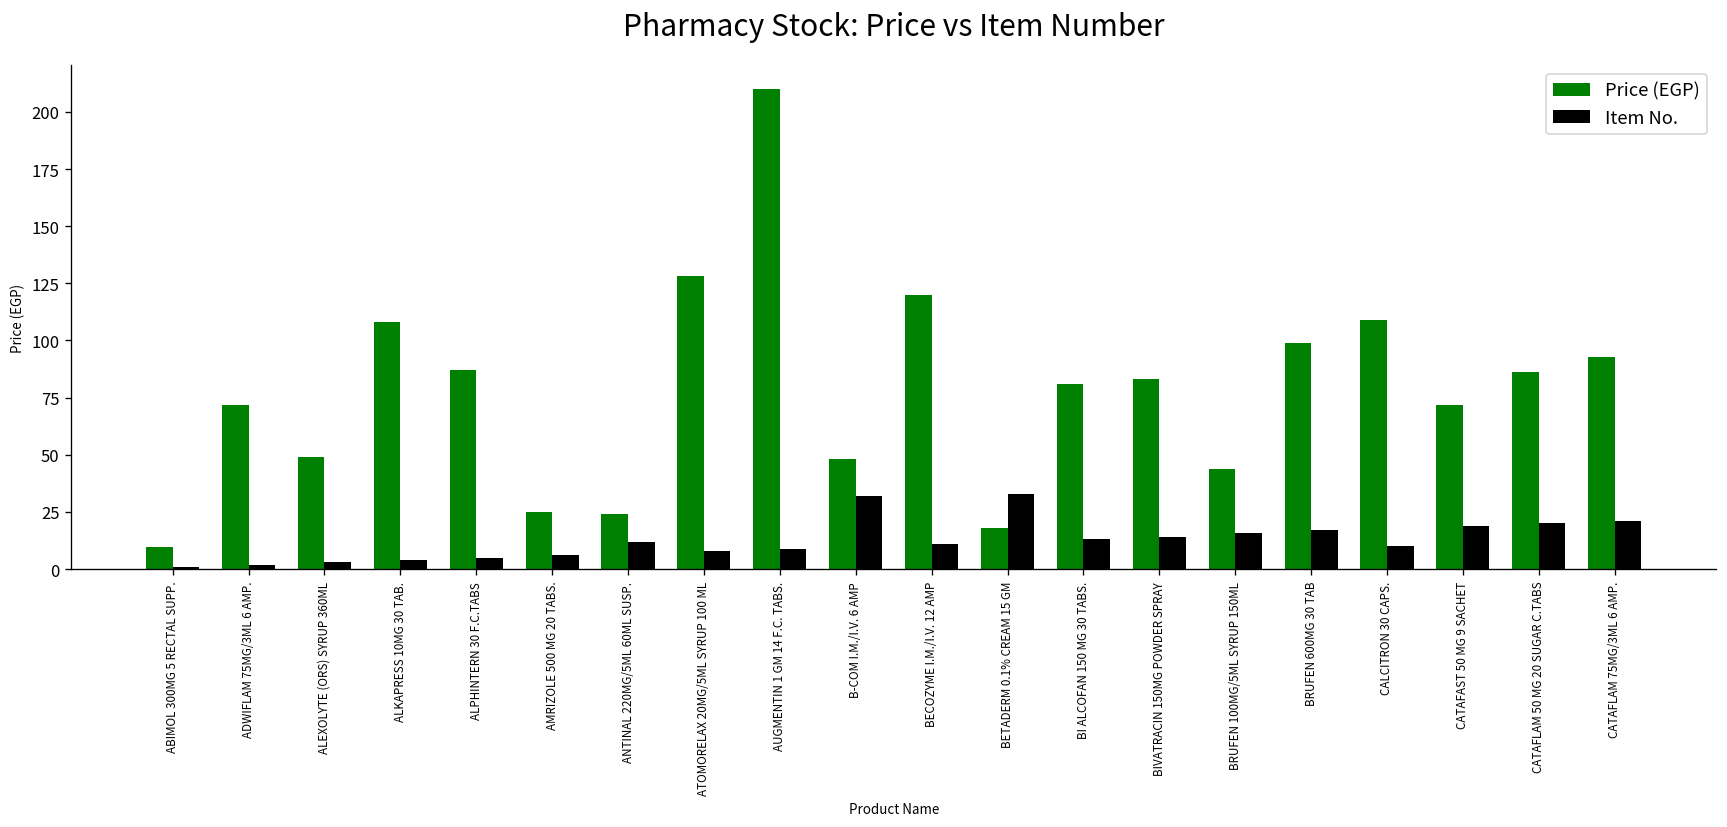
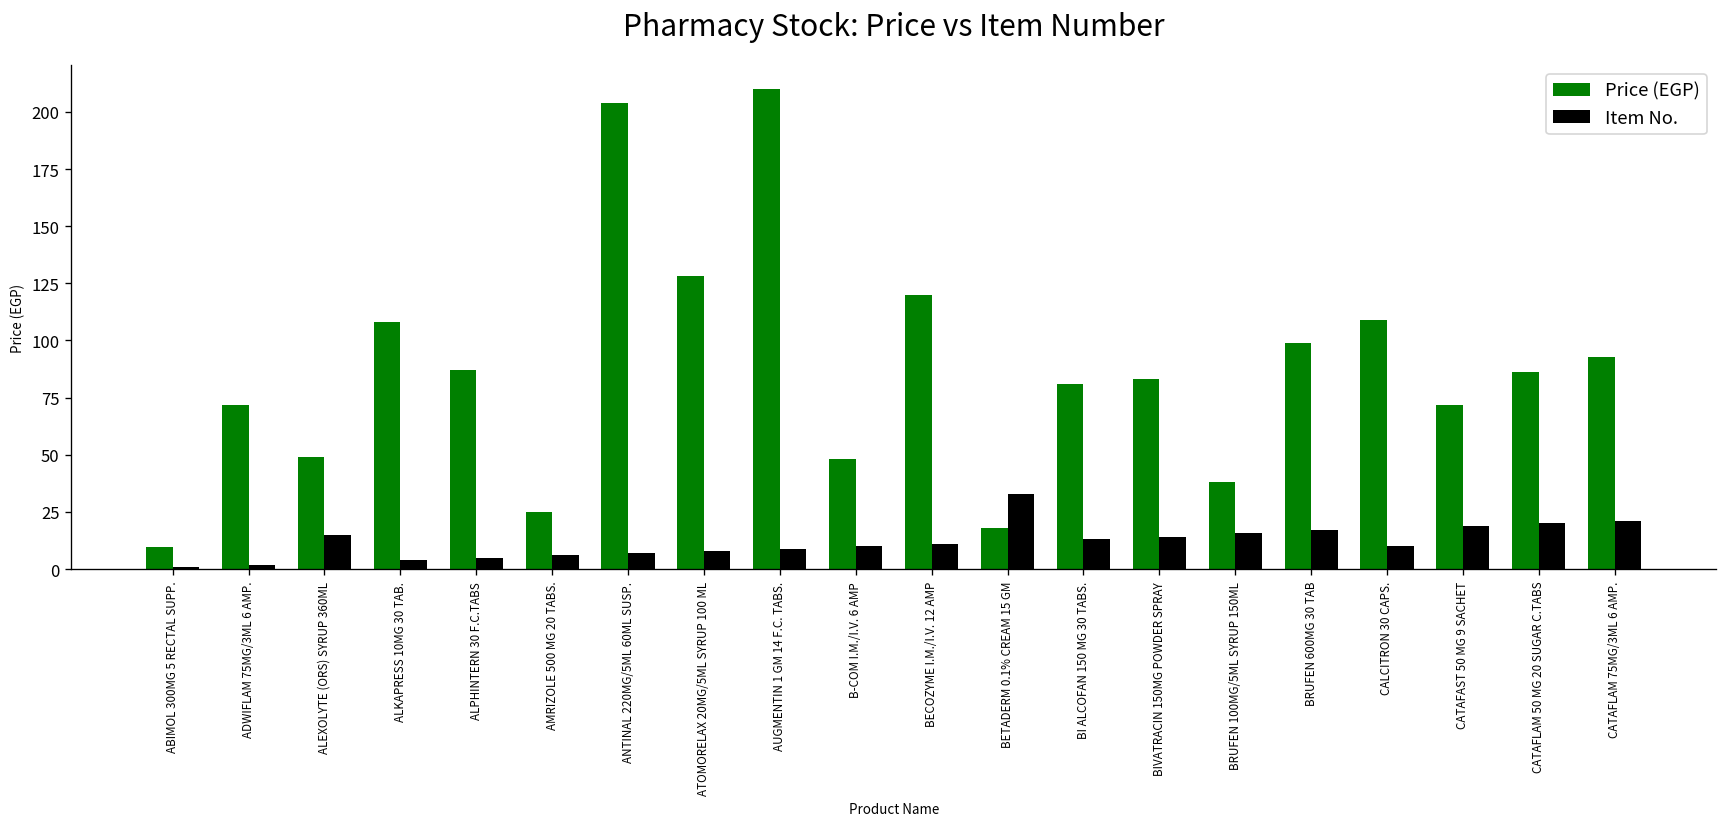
  {
    "Price (EGP)": {
      "ABIMOL 300MG 5 RECTAL SUPP.": 10,
      "ADWIFLAM 75MG/3ML 6 AMP.": 72,
      "ALEXOLYTE (ORS) SYRUP 360ML": 49,
      "ALKAPRESS 10MG 30 TAB.": 108,
      "ALPHINTERN 30 F.C.TABS": 87,
      "AMRIZOLE 500 MG 20 TABS.": 25,
-     "ANTINAL 220MG/5ML 60ML SUSP.": 24,
+     "ANTINAL 220MG/5ML 60ML SUSP.": 204,
      "ATOMORELAX 20MG/5ML SYRUP 100 ML": 128,
      "AUGMENTIN 1 GM 14 F.C. TABS.": 210,
      "B-COM I.M./I.V. 6 AMP": 48,
      "BECOZYME I.M./I.V. 12 AMP": 120,
      "BETADERM 0.1% CREAM 15 GM": 18,
      "BI ALCOFAN 150 MG 30 TABS.": 81,
      "BIVATRACIN 150MG POWDER SPRAY": 83,
-     "BRUFEN 100MG/5ML SYRUP 150ML": 44,
+     "BRUFEN 100MG/5ML SYRUP 150ML": 38,
      "BRUFEN 600MG 30 TAB": 99,
      "CALCITRON 30 CAPS.": 109,
      "CATAFAST 50 MG 9 SACHET": 72,
      "CATAFLAM 50 MG 20 SUGAR C.TABS": 86,
      "CATAFLAM 75MG/3ML 6 AMP.": 93
    },
    "Item No.": {
      "ADWIFLAM 75MG/3ML 6 AMP.": 2,
-     "ALEXOLYTE (ORS) SYRUP 360ML": 3,
+     "ALEXOLYTE (ORS) SYRUP 360ML": 15,
      "ALKAPRESS 10MG 30 TAB.": 4,
      "ALPHINTERN 30 F.C.TABS": 5,
      "AMRIZOLE 500 MG 20 TABS.": 6,
-     "ANTINAL 220MG/5ML 60ML SUSP.": 12,
+     "ANTINAL 220MG/5ML 60ML SUSP.": 7,
      "ATOMORELAX 20MG/5ML SYRUP 100 ML": 8,
      "AUGMENTIN 1 GM 14 F.C. TABS.": 9,
-     "B-COM I.M./I.V. 6 AMP": 32,
+     "B-COM I.M./I.V. 6 AMP": 10,
      "BECOZYME I.M./I.V. 12 AMP": 11,
      "BETADERM 0.1% CREAM 15 GM": 33,
      "BI ALCOFAN 150 MG 30 TABS.": 13,
      "BIVATRACIN 150MG POWDER SPRAY": 14,
      "BRUFEN 100MG/5ML SYRUP 150ML": 16,
      "BRUFEN 600MG 30 TAB": 17,
      "CALCITRON 30 CAPS.": 10,
      "CATAFAST 50 MG 9 SACHET": 19,
      "CATAFLAM 50 MG 20 SUGAR C.TABS": 20,
      "CATAFLAM 75MG/3ML 6 AMP.": 21
    }
  }
